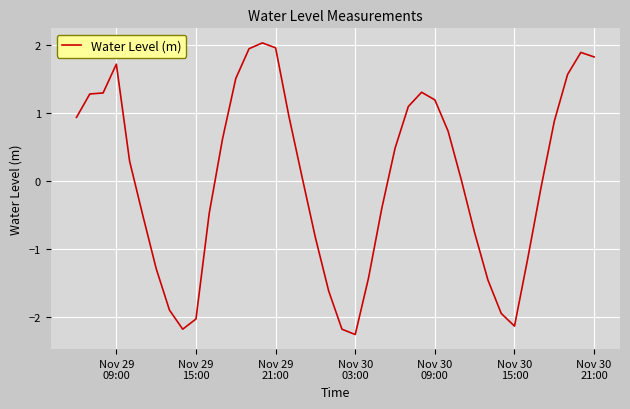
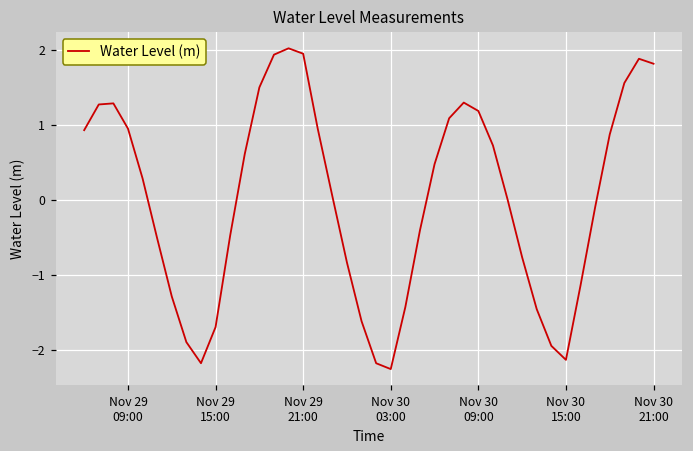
  {
-   "Nov 29 09:00": 1.7,
-   "Nov 29 15:00": -2.0,
+   "Nov 29 09:00": 1.0,
+   "Nov 29 15:00": -1.7,
    "Nov 29 21:00": 2.0,
    "Nov 30 03:00": -2.3,
    "Nov 30 09:00": 1.2,
    "Nov 30 15:00": -2.1,
    "Nov 30 21:00": 1.8
  }
